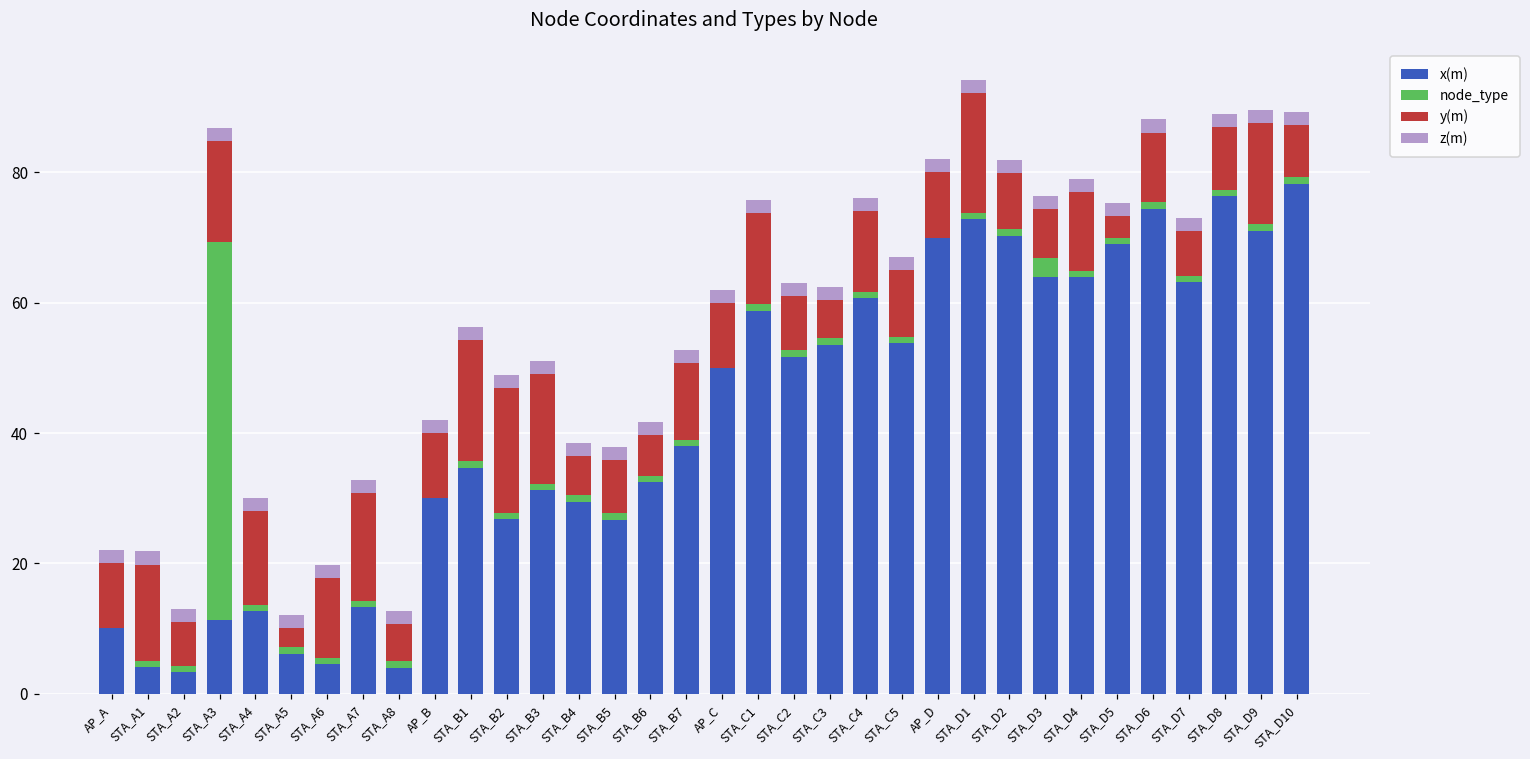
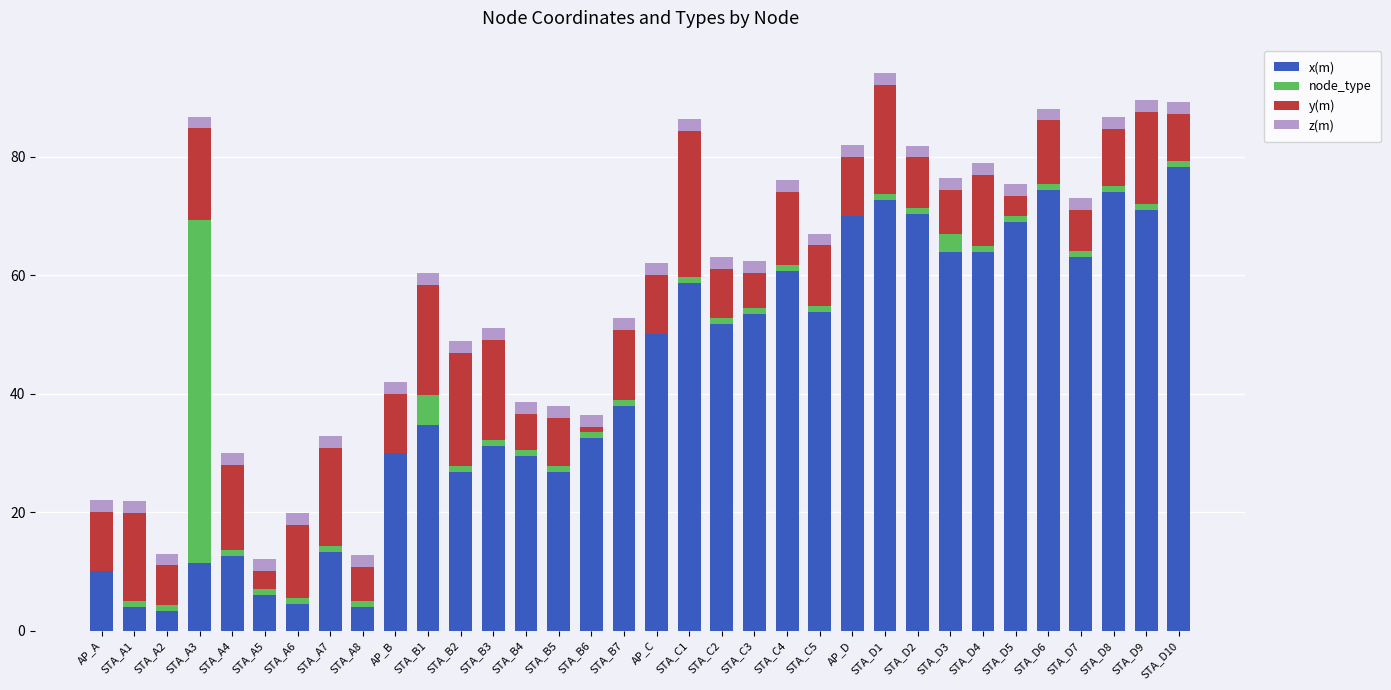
  {
    "x(m)": {
      "AP_A": 10,
      "STA_A1": 4,
      "STA_A2": 3,
      "STA_A3": 11,
      "STA_A4": 13,
      "STA_A5": 6,
      "STA_A6": 5,
      "STA_A7": 13,
      "STA_A8": 4,
      "AP_B": 30,
      "STA_B1": 35,
      "STA_B2": 27,
      "STA_B3": 31,
      "STA_B4": 29,
      "STA_B5": 27,
      "STA_B6": 32,
      "STA_B7": 38,
      "AP_C": 50,
      "STA_C1": 59,
      "STA_C2": 52,
      "STA_C3": 54,
      "STA_C4": 61,
      "STA_C5": 54,
      "AP_D": 70,
      "STA_D1": 73,
      "STA_D2": 70,
      "STA_D3": 64,
      "STA_D4": 64,
      "STA_D5": 69,
      "STA_D6": 74,
      "STA_D7": 63,
-     "STA_D8": 76,
+     "STA_D8": 74,
      "STA_D9": 71,
      "STA_D10": 78
    },
    "node_type": {
      "AP_A": 0,
      "STA_A1": 1,
      "STA_A2": 1,
      "STA_A3": 58,
      "STA_A4": 1,
      "STA_A5": 1,
      "STA_A6": 1,
      "STA_A7": 1,
      "STA_A8": 1,
      "AP_B": 0,
-     "STA_B1": 1,
+     "STA_B1": 5,
      "STA_B2": 1,
      "STA_B3": 1,
      "STA_B4": 1,
      "STA_B5": 1,
      "STA_B6": 1,
      "STA_B7": 1,
      "AP_C": 0,
      "STA_C1": 1,
      "STA_C2": 1,
      "STA_C3": 1,
      "STA_C4": 1,
      "STA_C5": 1,
      "AP_D": 0,
      "STA_D1": 1,
      "STA_D2": 1,
      "STA_D3": 3,
      "STA_D4": 1,
      "STA_D5": 1,
      "STA_D6": 1,
      "STA_D7": 1,
      "STA_D8": 1,
      "STA_D9": 1,
      "STA_D10": 1
    },
    "y(m)": {
      "AP_A": 10,
      "STA_A1": 15,
      "STA_A2": 7,
      "STA_A3": 15,
      "STA_A4": 14,
      "STA_A5": 3,
      "STA_A6": 12,
      "STA_A7": 17,
      "STA_A8": 6,
      "AP_B": 10,
      "STA_B1": 19,
      "STA_B2": 19,
      "STA_B3": 17,
      "STA_B4": 6,
      "STA_B5": 8,
-     "STA_B6": 6,
+     "STA_B6": 1,
      "STA_B7": 12,
      "AP_C": 10,
-     "STA_C1": 14,
+     "STA_C1": 25,
      "STA_C2": 8,
      "STA_C3": 6,
      "STA_C4": 12,
      "STA_C5": 10,
      "AP_D": 10,
      "STA_D1": 18,
      "STA_D2": 9,
      "STA_D3": 7,
      "STA_D4": 12,
      "STA_D5": 3,
      "STA_D6": 11,
      "STA_D7": 7,
      "STA_D8": 10,
      "STA_D9": 15,
      "STA_D10": 8
    },
    "z(m)": {
      "AP_A": 2,
      "STA_A1": 2,
      "STA_A2": 2,
      "STA_A3": 2,
      "STA_A4": 2,
      "STA_A5": 2,
      "STA_A6": 2,
      "STA_A7": 2,
      "STA_A8": 2,
      "AP_B": 2,
      "STA_B1": 2,
      "STA_B2": 2,
      "STA_B3": 2,
      "STA_B4": 2,
      "STA_B5": 2,
      "STA_B6": 2,
      "STA_B7": 2,
      "AP_C": 2,
      "STA_C1": 2,
      "STA_C2": 2,
      "STA_C3": 2,
      "STA_C4": 2,
      "STA_C5": 2,
      "AP_D": 2,
      "STA_D1": 2,
      "STA_D2": 2,
      "STA_D3": 2,
      "STA_D4": 2,
      "STA_D5": 2,
      "STA_D6": 2,
      "STA_D7": 2,
      "STA_D8": 2,
      "STA_D9": 2,
      "STA_D10": 2
    }
  }
